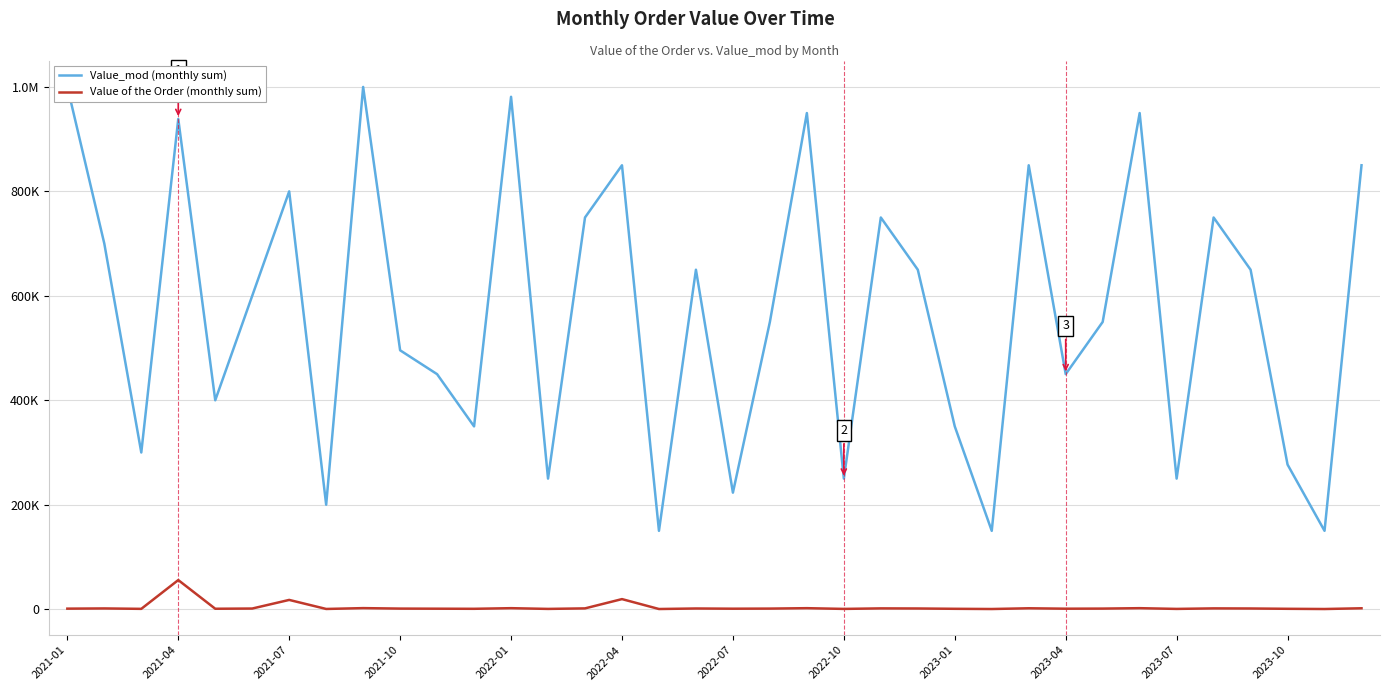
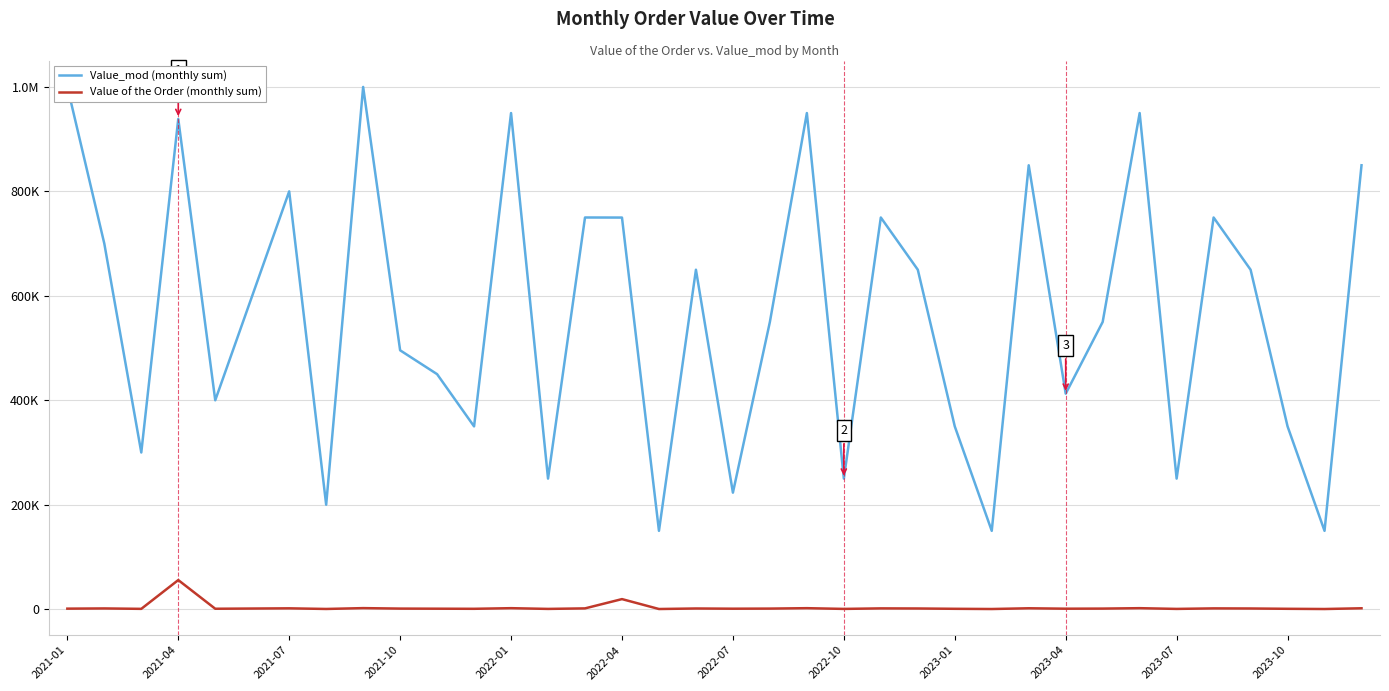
  {
    "Value_mod (monthly sum)": {
      "2021-07": 800000,
      "2021-10": 500000,
-     "2022-01": 980000,
-     "2022-04": 850000,
+     "2022-01": 950000,
+     "2022-04": 750000,
      "2022-07": 220000,
      "2023-01": 350000,
-     "2023-04": 450000,
+     "2023-04": 410000,
      "2023-07": 250000,
-     "2023-10": 280000
+     "2023-10": 350000
    },
    "Value of the Order (monthly sum)": {
      "2021-01": 0,
      "2021-04": 60000,
-     "2021-07": 20000,
+     "2021-07": 0,
      "2021-10": 0,
      "2022-01": 0,
      "2022-04": 20000,
      "2022-07": 0,
      "2022-10": 0,
      "2023-01": 0,
      "2023-04": 0,
      "2023-07": 0,
      "2023-10": 0
    }
  }
